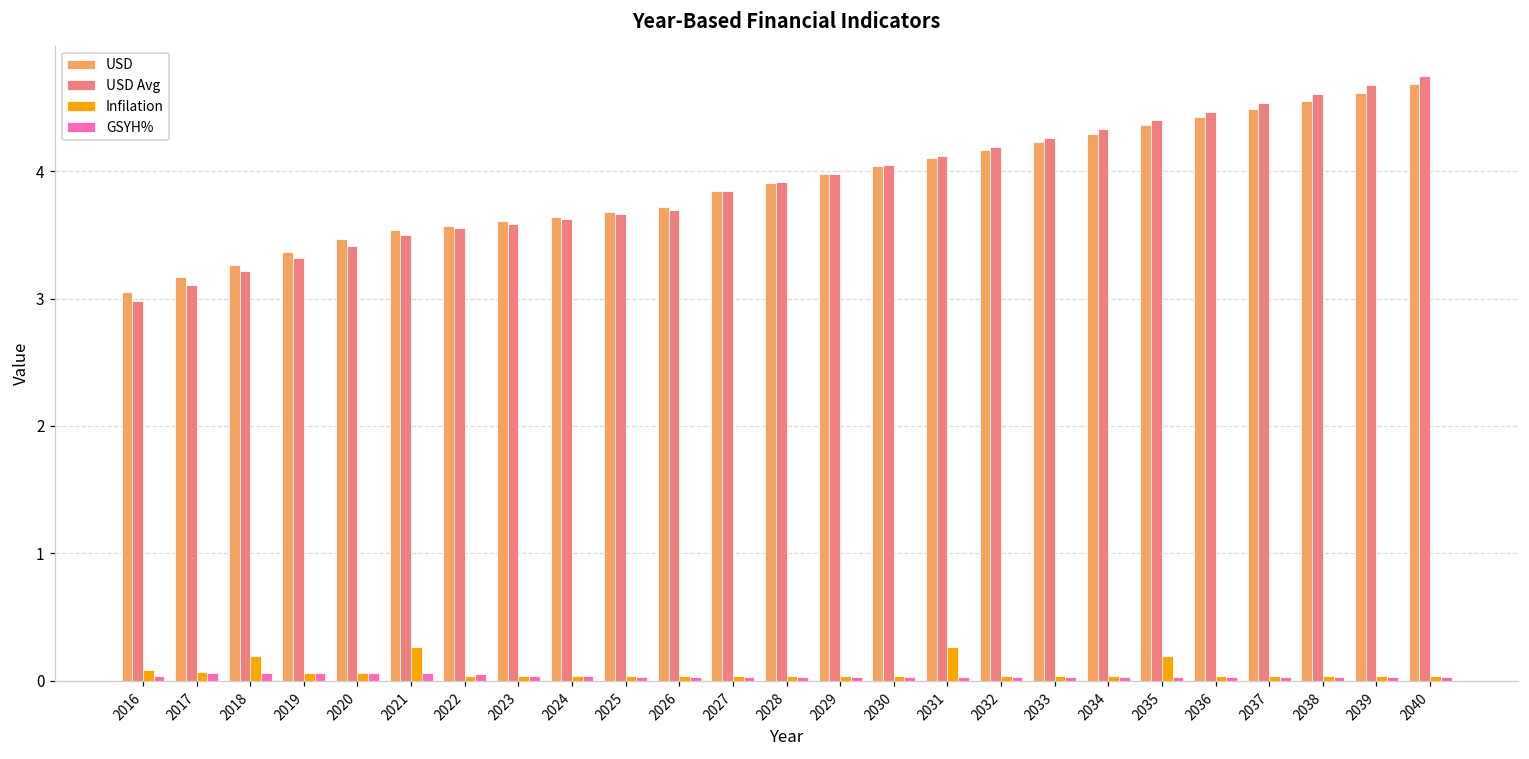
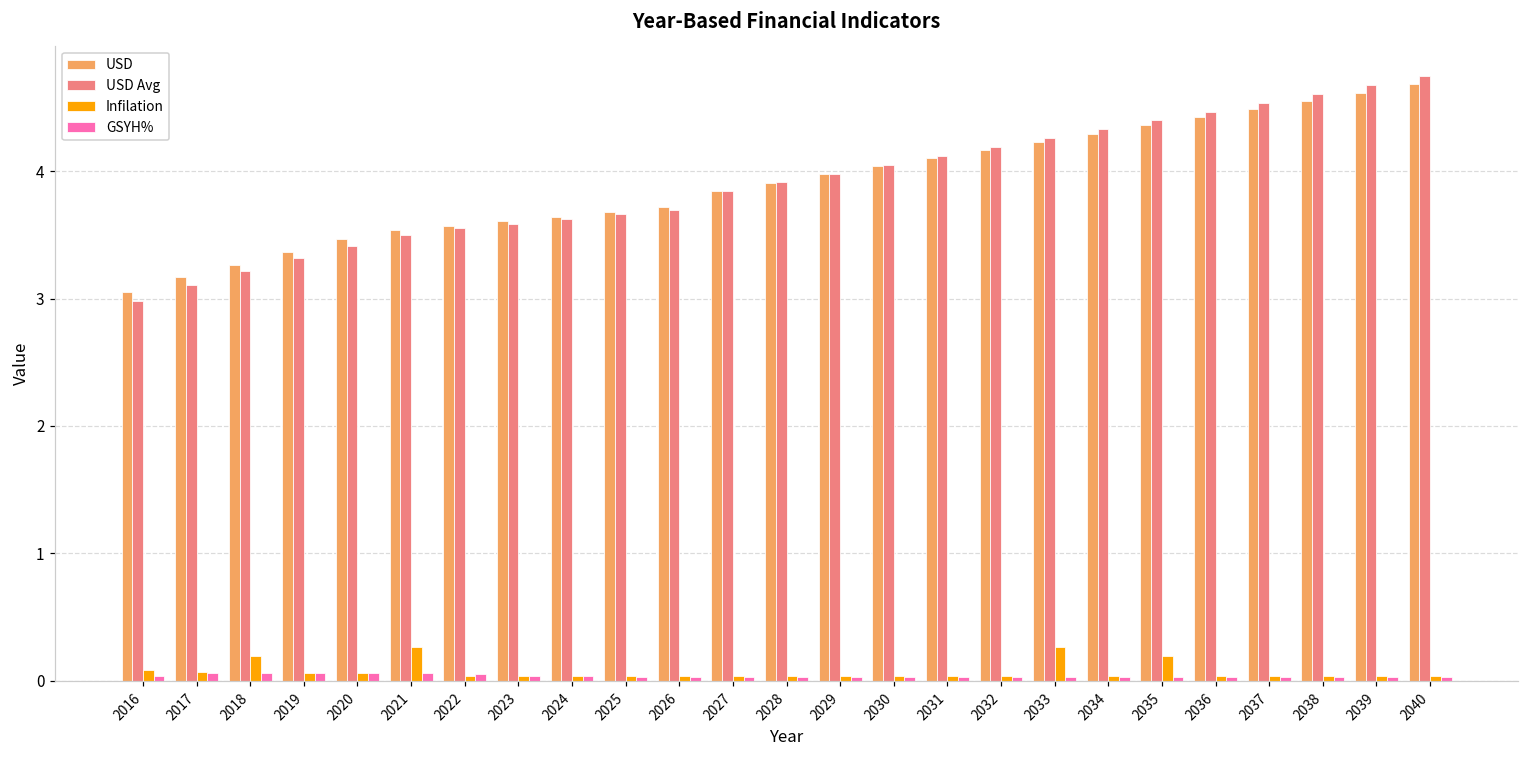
  {
    "Infilation": {
      "2016": 0.08,
      "2017": 0.07,
      "2018": 0.19,
      "2019": 0.06,
      "2020": 0.06,
      "2021": 0.26,
      "2022": 0.04,
      "2023": 0.04,
      "2024": 0.04,
      "2025": 0.04,
      "2026": 0.04,
      "2027": 0.04,
      "2028": 0.04,
      "2029": 0.04,
      "2030": 0.04,
-     "2031": 0.26,
+     "2031": 0.04,
      "2032": 0.04,
-     "2033": 0.04,
+     "2033": 0.26,
      "2034": 0.04,
      "2035": 0.19,
      "2036": 0.04,
      "2037": 0.04,
      "2038": 0.04,
      "2039": 0.04,
      "2040": 0.04
    }
  }
